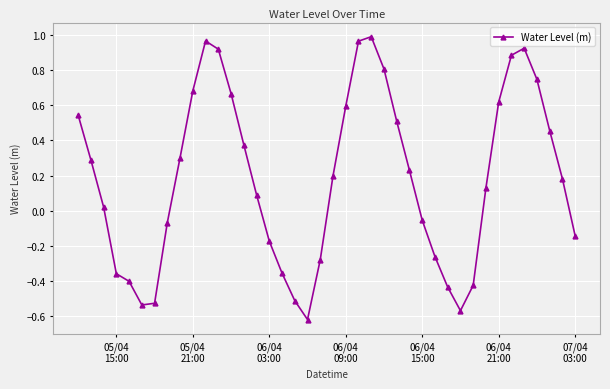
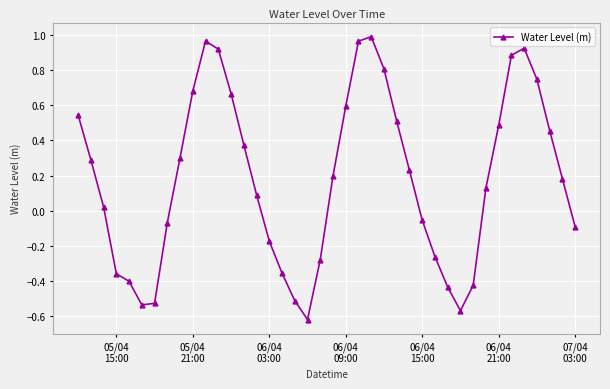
  {
    "05/04 15:00": -0.36,
    "05/04 21:00": 0.68,
    "06/04 03:00": -0.17,
    "06/04 09:00": 0.59,
    "06/04 15:00": -0.05,
-   "06/04 21:00": 0.62,
-   "07/04 03:00": -0.14
+   "06/04 21:00": 0.49,
+   "07/04 03:00": -0.09
  }
